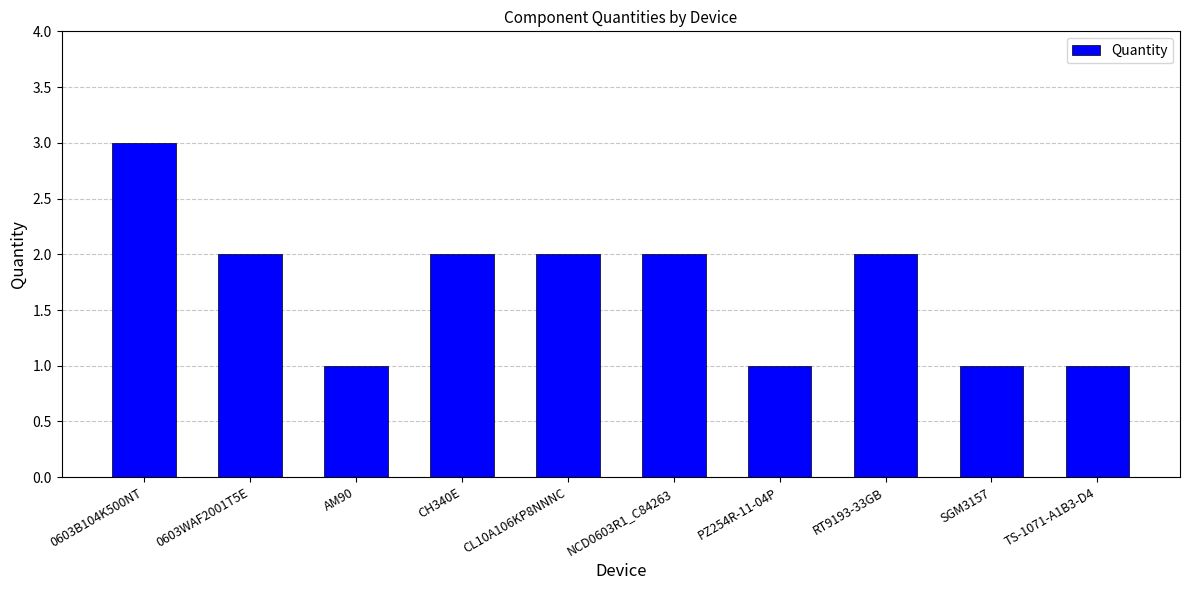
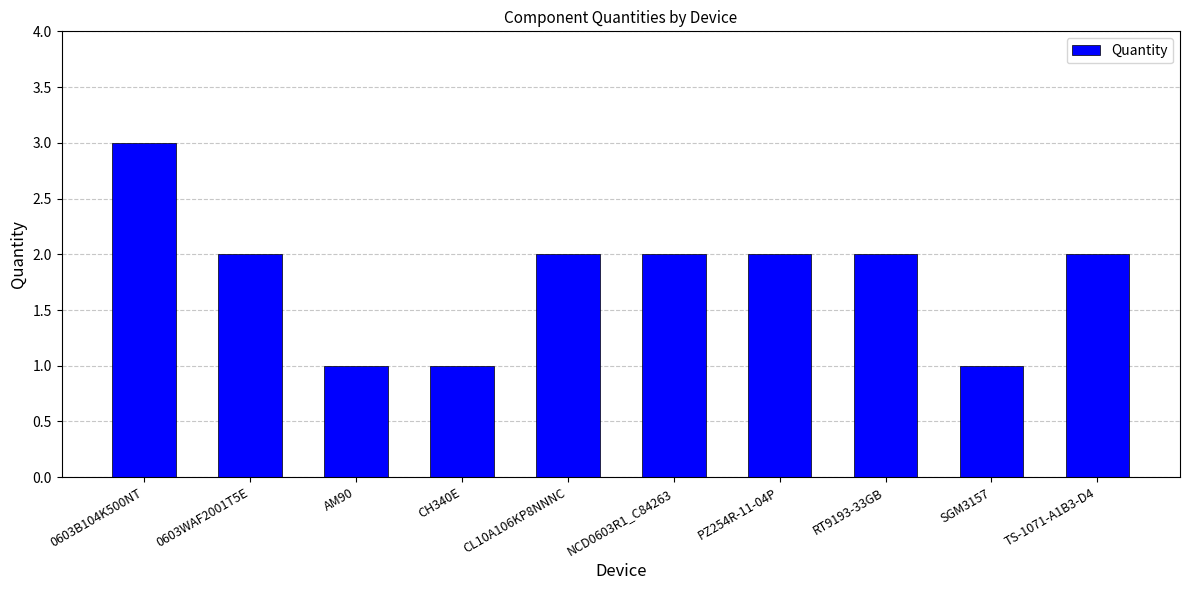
  {
    "0603B104K500NT": 3,
    "0603WAF2001T5E": 2,
    "AM90": 1,
-   "CH340E": 2,
+   "CH340E": 1,
    "CL10A106KP8NNNC": 2,
    "NCD0603R1_C84263": 2,
-   "PZ254R-11-04P": 1,
+   "PZ254R-11-04P": 2,
    "RT9193-33GB": 2,
    "SGM3157": 1,
-   "TS-1071-A1B3-D4": 1
+   "TS-1071-A1B3-D4": 2
  }
